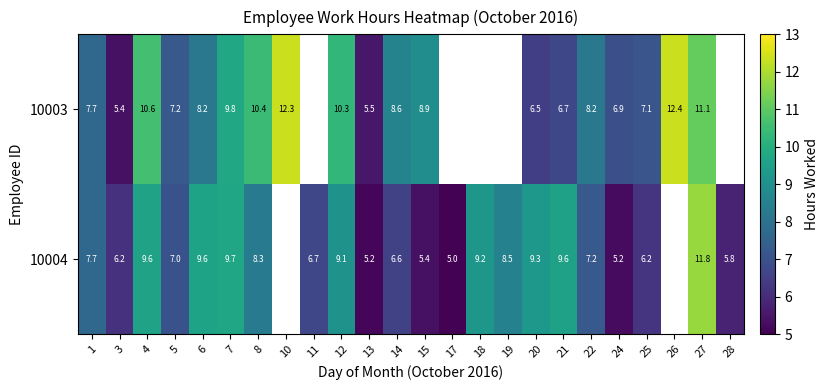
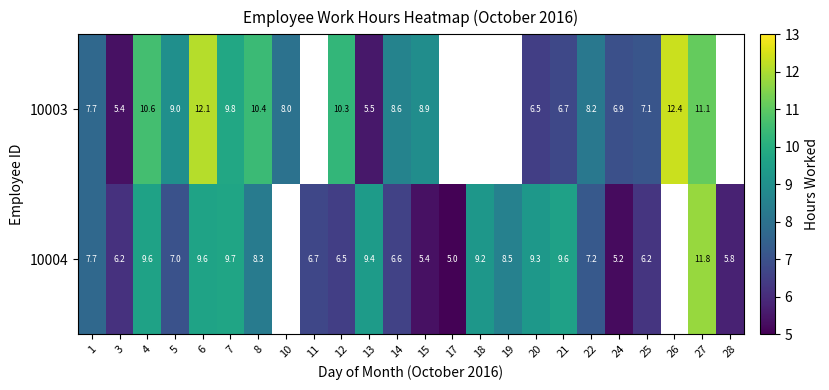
  {
    "10003": {
      "1": 7.7,
      "3": 5.4,
      "4": 10.6,
-     "5": 7.2,
-     "6": 8.2,
+     "5": 9.0,
+     "6": 12.1,
      "7": 9.8,
      "8": 10.4,
-     "10": 12.3,
+     "10": 8.0,
      "12": 10.3,
      "13": 5.5,
      "14": 8.6,
      "15": 8.9,
      "20": 6.5,
      "21": 6.7,
      "22": 8.2,
      "24": 6.9,
      "25": 7.1,
      "26": 12.4,
      "27": 11.1
    },
    "10004": {
      "1": 7.7,
      "3": 6.2,
      "4": 9.6,
      "5": 7.0,
      "6": 9.6,
      "7": 9.7,
      "8": 8.3,
      "11": 6.7,
-     "12": 9.1,
-     "13": 5.2,
+     "12": 6.5,
+     "13": 9.4,
      "14": 6.6,
      "15": 5.4,
      "17": 5.0,
      "18": 9.2,
      "19": 8.5,
      "20": 9.3,
      "21": 9.6,
      "22": 7.2,
      "24": 5.2,
      "25": 6.2,
      "27": 11.8,
      "28": 5.8
    }
  }
